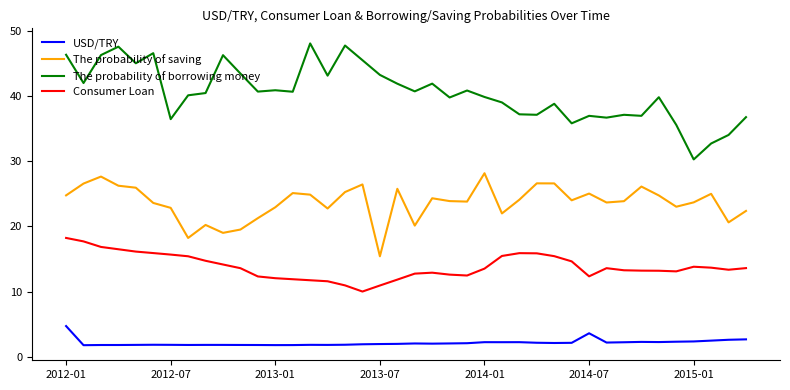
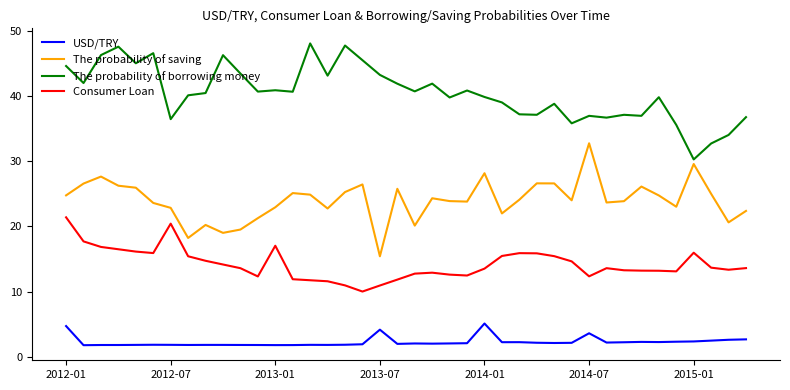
  {
    "USD/TRY": {
      "2012-01": 5,
      "2012-07": 2,
      "2013-01": 2,
-     "2013-07": 2,
-     "2014-01": 2,
+     "2013-07": 4,
+     "2014-01": 5,
      "2014-07": 4,
      "2015-01": 2
    },
    "The probability of saving": {
      "2012-01": 25,
      "2012-07": 23,
      "2013-01": 23,
      "2013-07": 15,
      "2014-01": 28,
-     "2014-07": 25,
-     "2015-01": 24
+     "2014-07": 33,
+     "2015-01": 30
    },
    "The probability of borrowing money": {
-     "2012-01": 46,
+     "2012-01": 45,
      "2012-07": 36,
      "2013-01": 41,
      "2013-07": 43,
      "2014-01": 40,
      "2014-07": 37,
      "2015-01": 30
    },
    "Consumer Loan": {
-     "2012-01": 18,
-     "2012-07": 16,
-     "2013-01": 12,
+     "2012-01": 21,
+     "2012-07": 20,
+     "2013-01": 17,
      "2013-07": 11,
      "2014-01": 14,
      "2014-07": 12,
-     "2015-01": 14
+     "2015-01": 16
    }
  }
